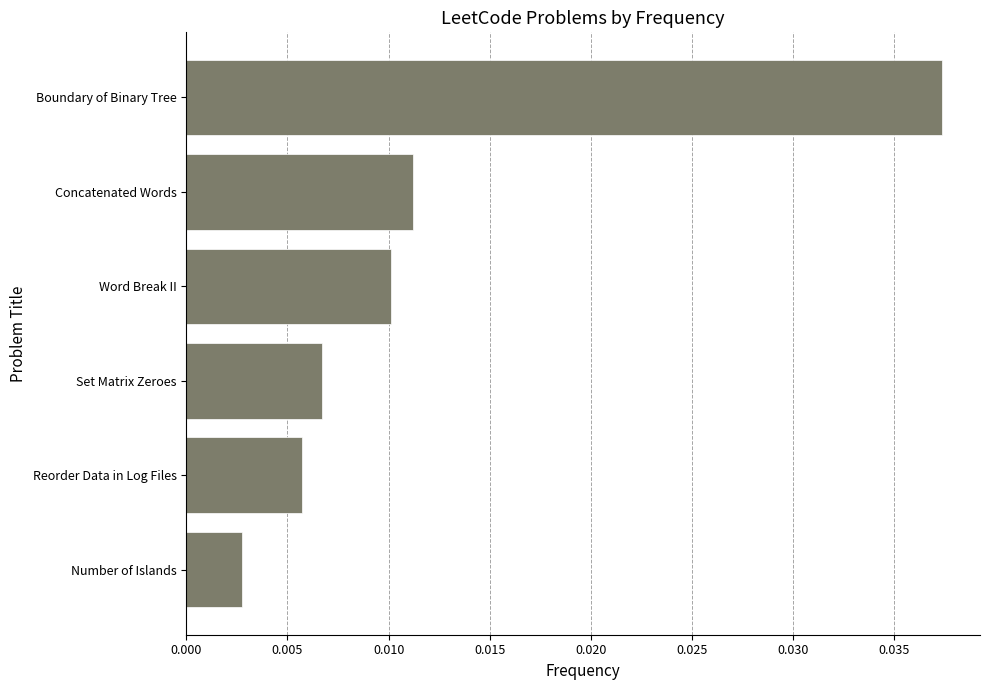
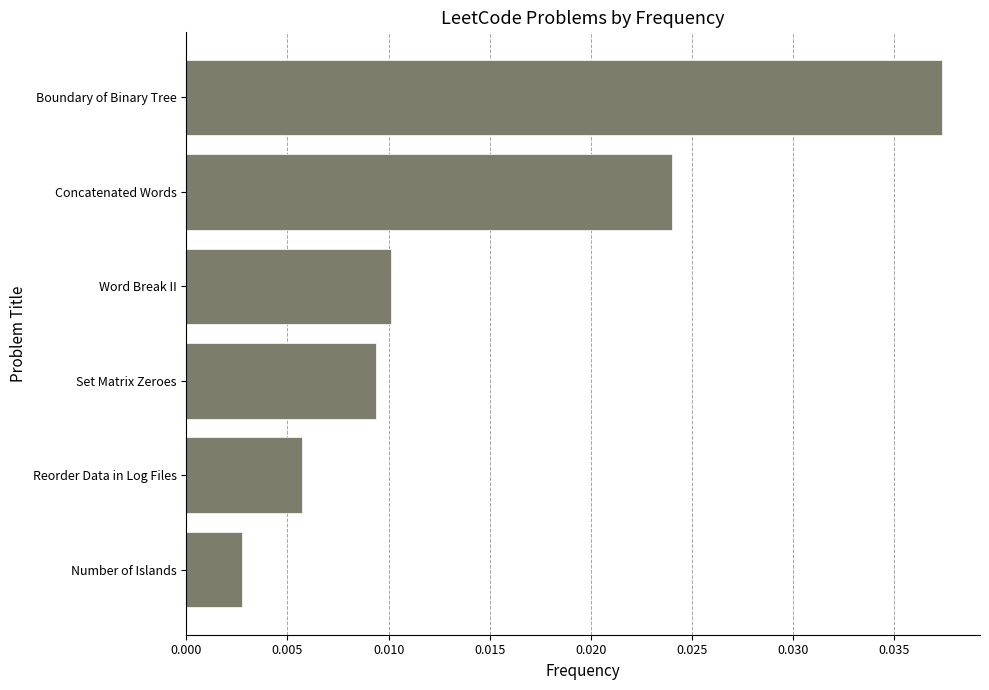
  {
    "Boundary of Binary Tree": 0.0374,
-   "Concatenated Words": 0.0112,
+   "Concatenated Words": 0.0240,
    "Word Break II": 0.0101,
-   "Set Matrix Zeroes": 0.0067,
+   "Set Matrix Zeroes": 0.0094,
    "Reorder Data in Log Files": 0.0057,
    "Number of Islands": 0.0028
  }
